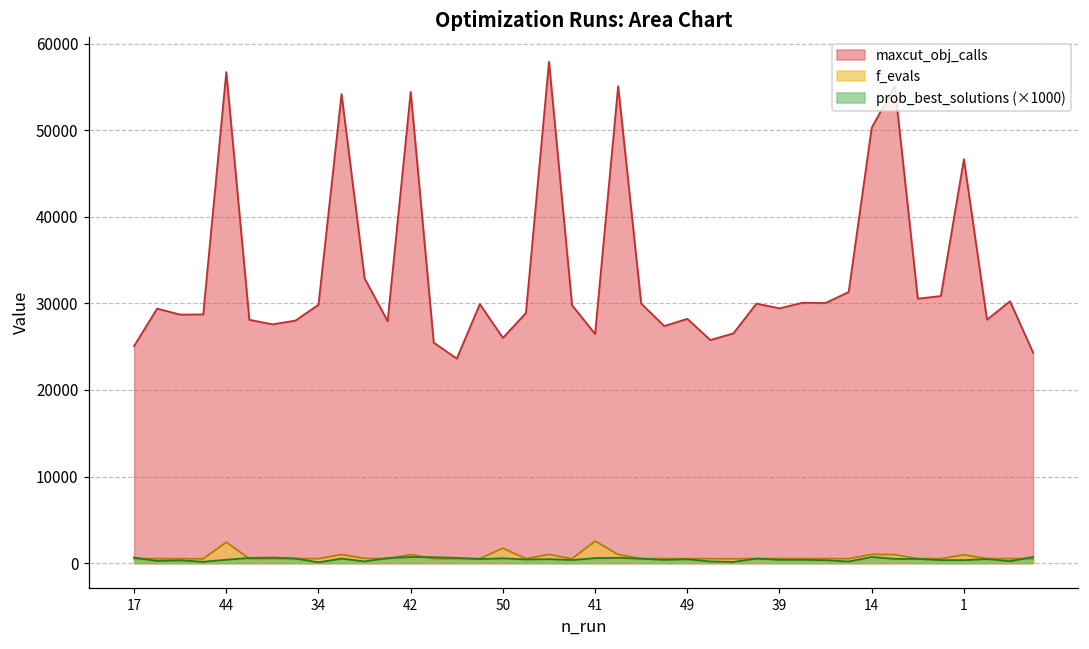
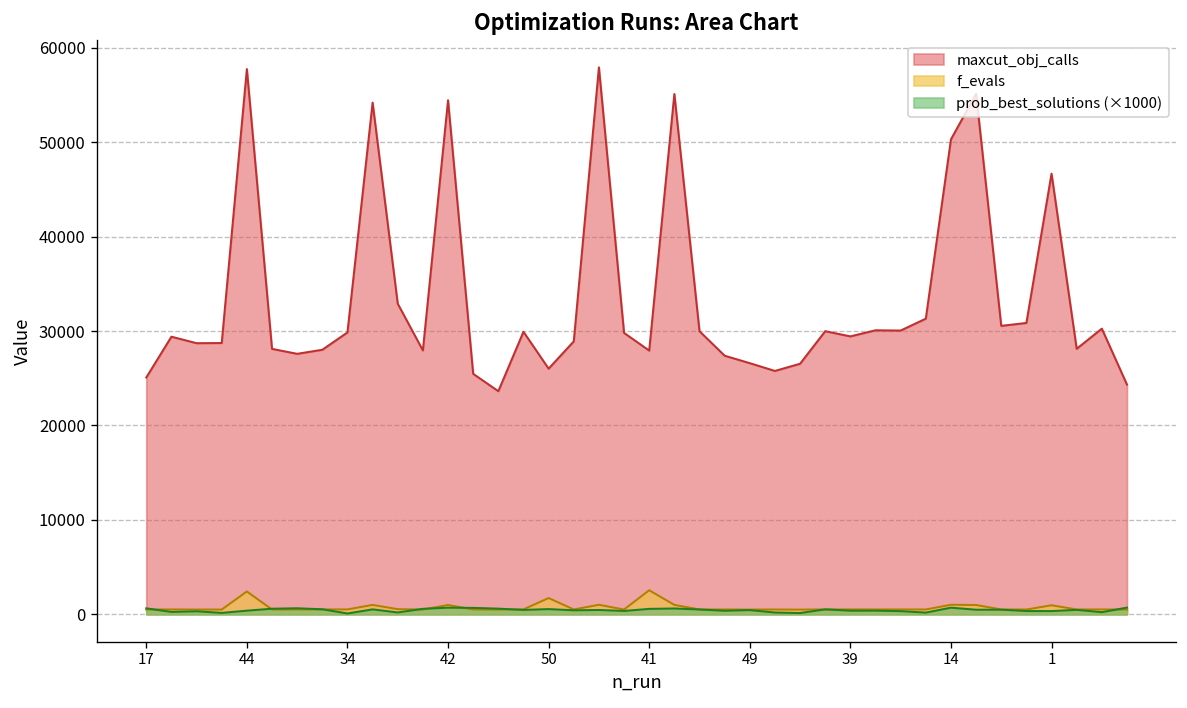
  {
    "maxcut_obj_calls": {
-     "44": 57000,
+     "44": 58000,
      "42": 54000,
      "50": 26000,
-     "41": 26000,
-     "49": 28000
+     "41": 28000,
+     "49": 27000
    },
    "f_evals": {
      "44": 2000,
      "50": 2000,
      "41": 3000
    },
    "prob_best_solutions (×1000)": {
      "44": 0,
      "50": 1000,
      "41": 1000
    }
  }
